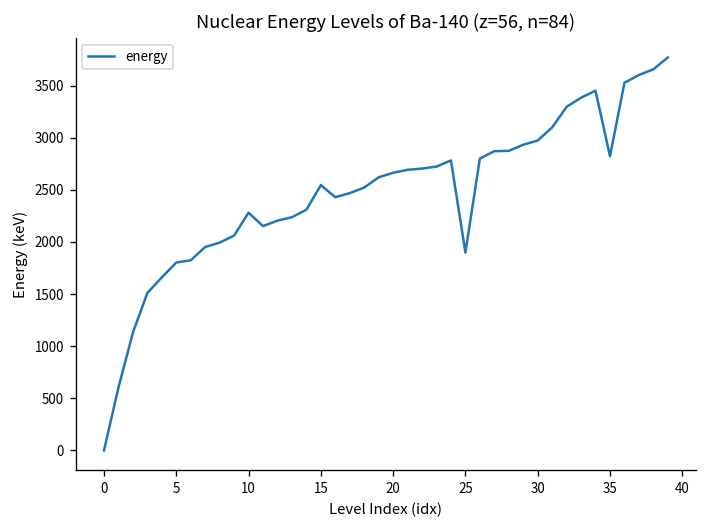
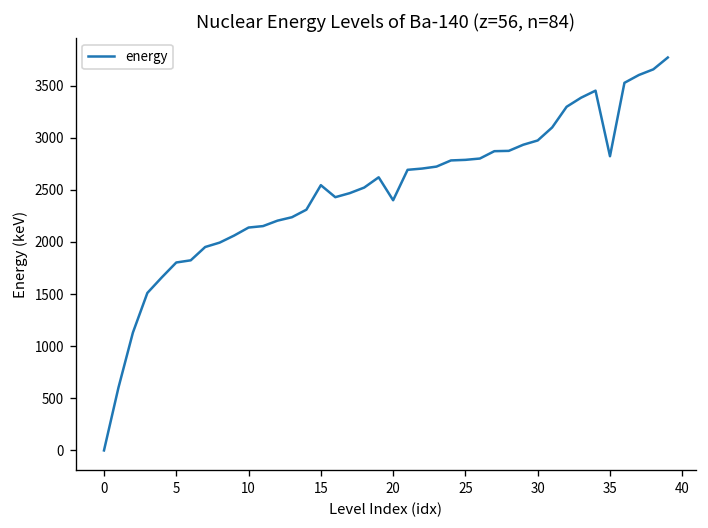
  {
    "0": 0,
    "5": 1800,
-   "10": 2300,
+   "10": 2100,
    "15": 2500,
-   "20": 2700,
-   "25": 1900,
+   "20": 2400,
+   "25": 2800,
    "30": 3000,
    "35": 2800
  }
